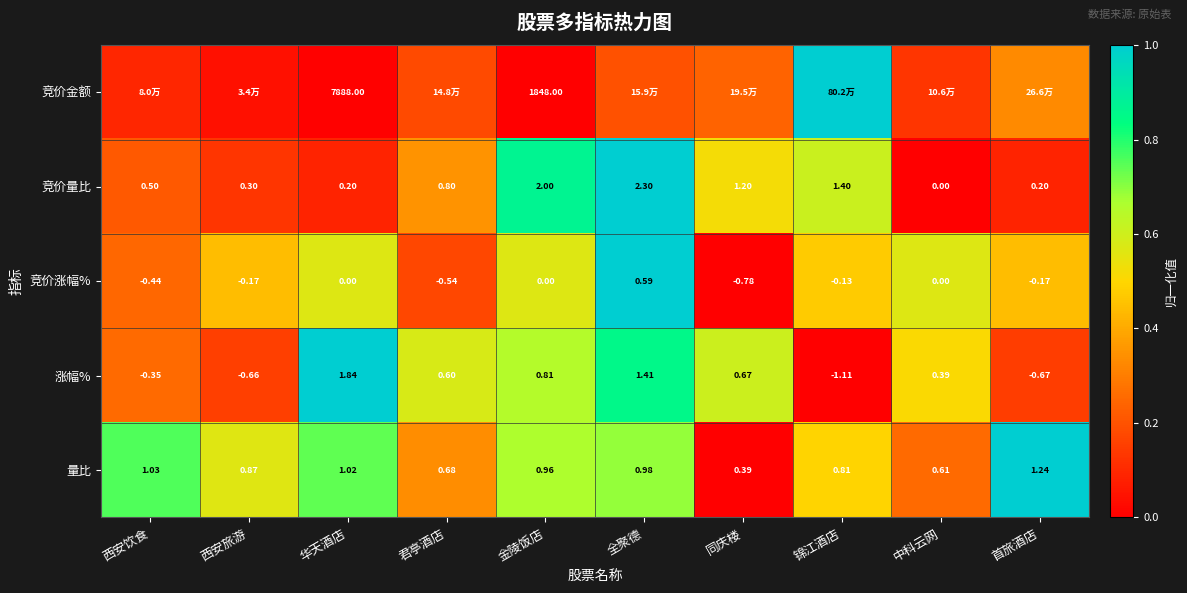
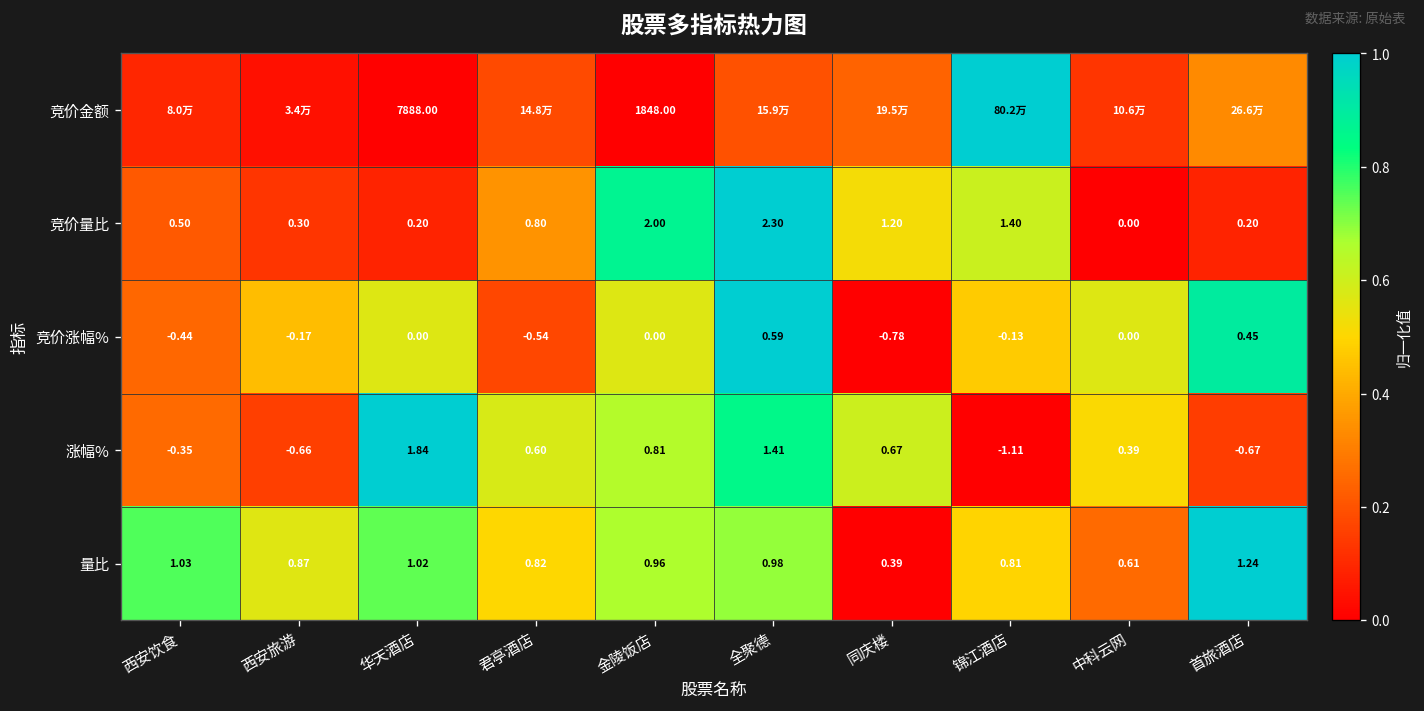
  {
    "竞价金额": {
      "西安饮食": "8.0万",
      "西安旅游": "3.4万",
      "华天酒店": "7888.00",
      "君亭酒店": "14.8万",
      "金陵饭店": "1848.00",
      "全聚德": "15.9万",
      "同庆楼": "19.5万",
      "锦江酒店": "80.2万",
      "中科云网": "10.6万",
      "首旅酒店": "26.6万"
    },
    "竞价量比": {
      "西安饮食": "0.50",
      "西安旅游": "0.30",
      "华天酒店": "0.20",
      "君亭酒店": "0.80",
      "金陵饭店": "2.00",
      "全聚德": "2.30",
      "同庆楼": "1.20",
      "锦江酒店": "1.40",
      "中科云网": "0.00",
      "首旅酒店": "0.20"
    },
    "竞价涨幅%": {
      "西安饮食": "-0.44",
      "西安旅游": "-0.17",
      "华天酒店": "0.00",
      "君亭酒店": "-0.54",
      "金陵饭店": "0.00",
      "全聚德": "0.59",
      "同庆楼": "-0.78",
      "锦江酒店": "-0.13",
      "中科云网": "0.00",
-     "首旅酒店": "-0.17"
+     "首旅酒店": "0.45"
    },
    "涨幅%": {
      "西安饮食": "-0.35",
      "西安旅游": "-0.66",
      "华天酒店": "1.84",
      "君亭酒店": "0.60",
      "金陵饭店": "0.81",
      "全聚德": "1.41",
      "同庆楼": "0.67",
      "锦江酒店": "-1.11",
      "中科云网": "0.39",
      "首旅酒店": "-0.67"
    },
    "量比": {
      "西安饮食": "1.03",
      "西安旅游": "0.87",
      "华天酒店": "1.02",
-     "君亭酒店": "0.68",
+     "君亭酒店": "0.82",
      "金陵饭店": "0.96",
      "全聚德": "0.98",
      "同庆楼": "0.39",
      "锦江酒店": "0.81",
      "中科云网": "0.61",
      "首旅酒店": "1.24"
    }
  }
